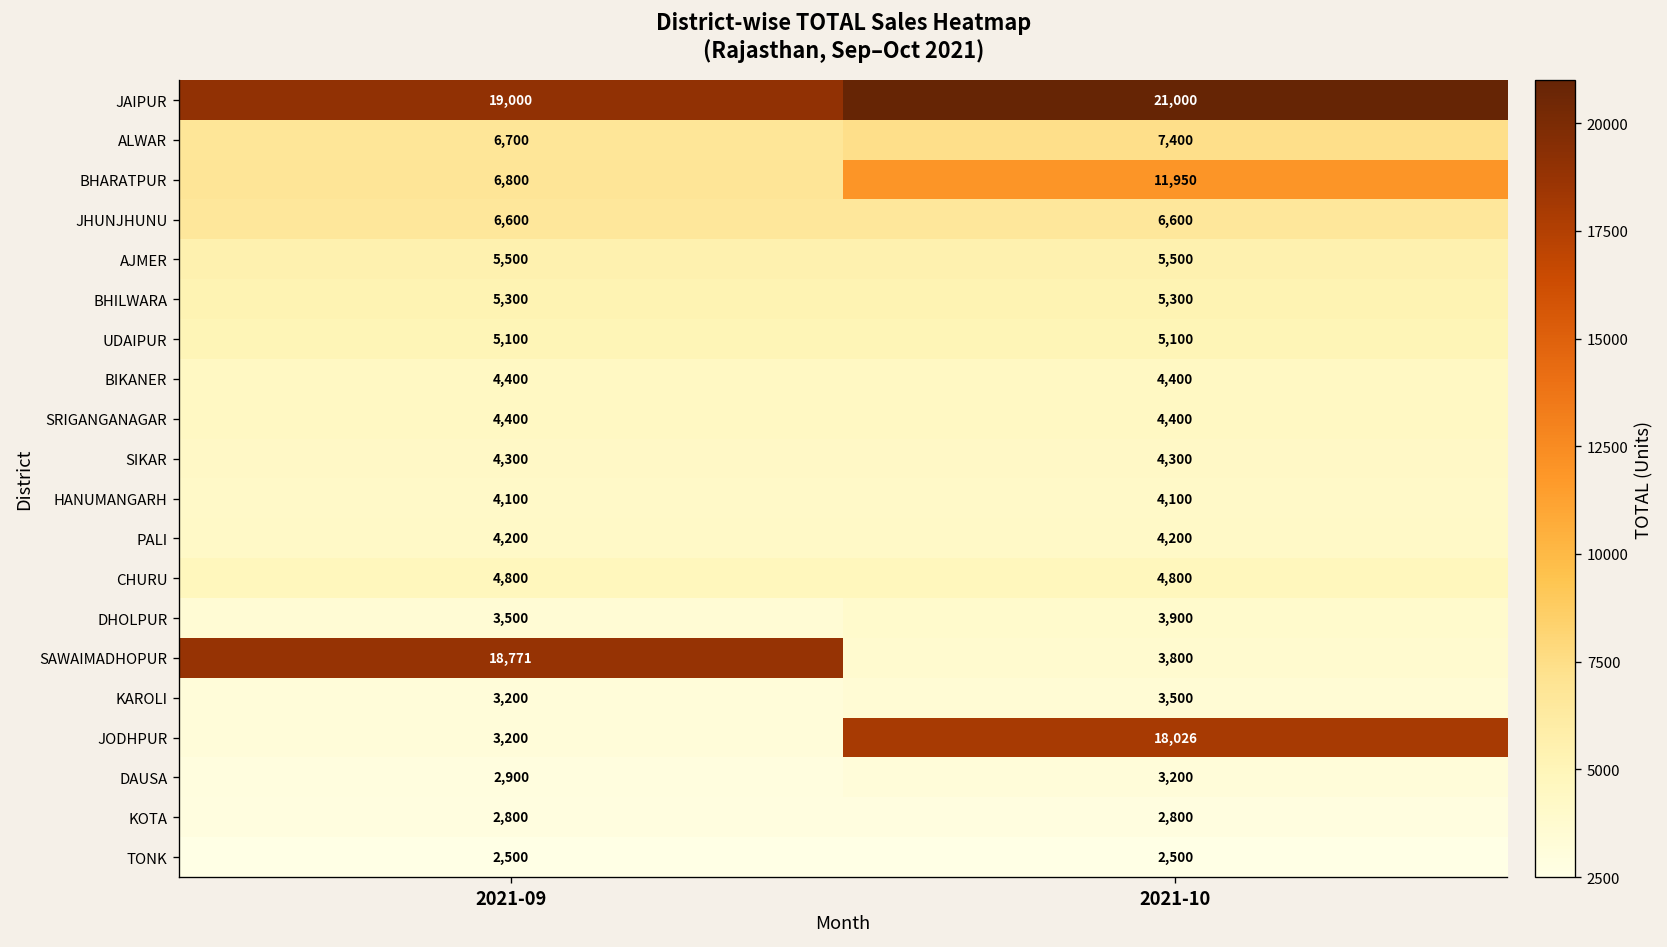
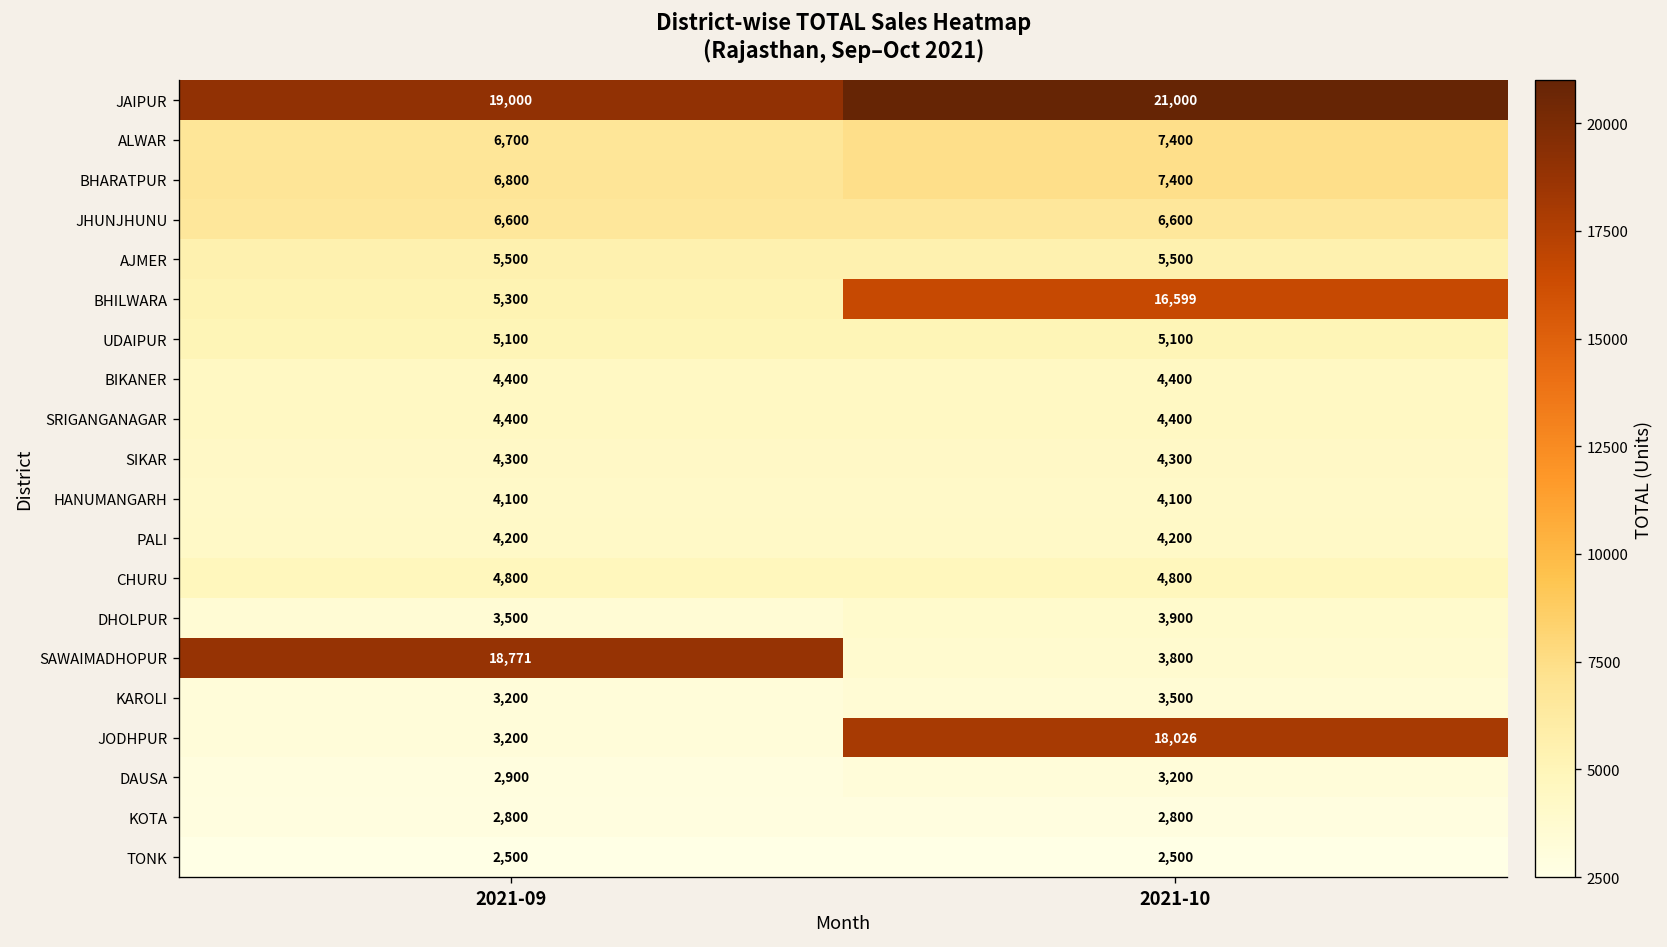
  {
    "JAIPUR": {
      "2021-09": "19,000",
      "2021-10": "21,000"
    },
    "ALWAR": {
      "2021-09": "6,700",
      "2021-10": "7,400"
    },
    "BHARATPUR": {
      "2021-09": "6,800",
-     "2021-10": "11,950"
+     "2021-10": "7,400"
    },
    "JHUNJHUNU": {
      "2021-09": "6,600",
      "2021-10": "6,600"
    },
    "AJMER": {
      "2021-09": "5,500",
      "2021-10": "5,500"
    },
    "BHILWARA": {
      "2021-09": "5,300",
-     "2021-10": "5,300"
+     "2021-10": "16,599"
    },
    "UDAIPUR": {
      "2021-09": "5,100",
      "2021-10": "5,100"
    },
    "BIKANER": {
      "2021-09": "4,400",
      "2021-10": "4,400"
    },
    "SRIGANGANAGAR": {
      "2021-09": "4,400",
      "2021-10": "4,400"
    },
    "SIKAR": {
      "2021-09": "4,300",
      "2021-10": "4,300"
    },
    "HANUMANGARH": {
      "2021-09": "4,100",
      "2021-10": "4,100"
    },
    "PALI": {
      "2021-09": "4,200",
      "2021-10": "4,200"
    },
    "CHURU": {
      "2021-09": "4,800",
      "2021-10": "4,800"
    },
    "DHOLPUR": {
      "2021-09": "3,500",
      "2021-10": "3,900"
    },
    "SAWAIMADHOPUR": {
      "2021-09": "18,771",
      "2021-10": "3,800"
    },
    "KAROLI": {
      "2021-09": "3,200",
      "2021-10": "3,500"
    },
    "JODHPUR": {
      "2021-09": "3,200",
      "2021-10": "18,026"
    },
    "DAUSA": {
      "2021-09": "2,900",
      "2021-10": "3,200"
    },
    "KOTA": {
      "2021-09": "2,800",
      "2021-10": "2,800"
    },
    "TONK": {
      "2021-09": "2,500",
      "2021-10": "2,500"
    }
  }
